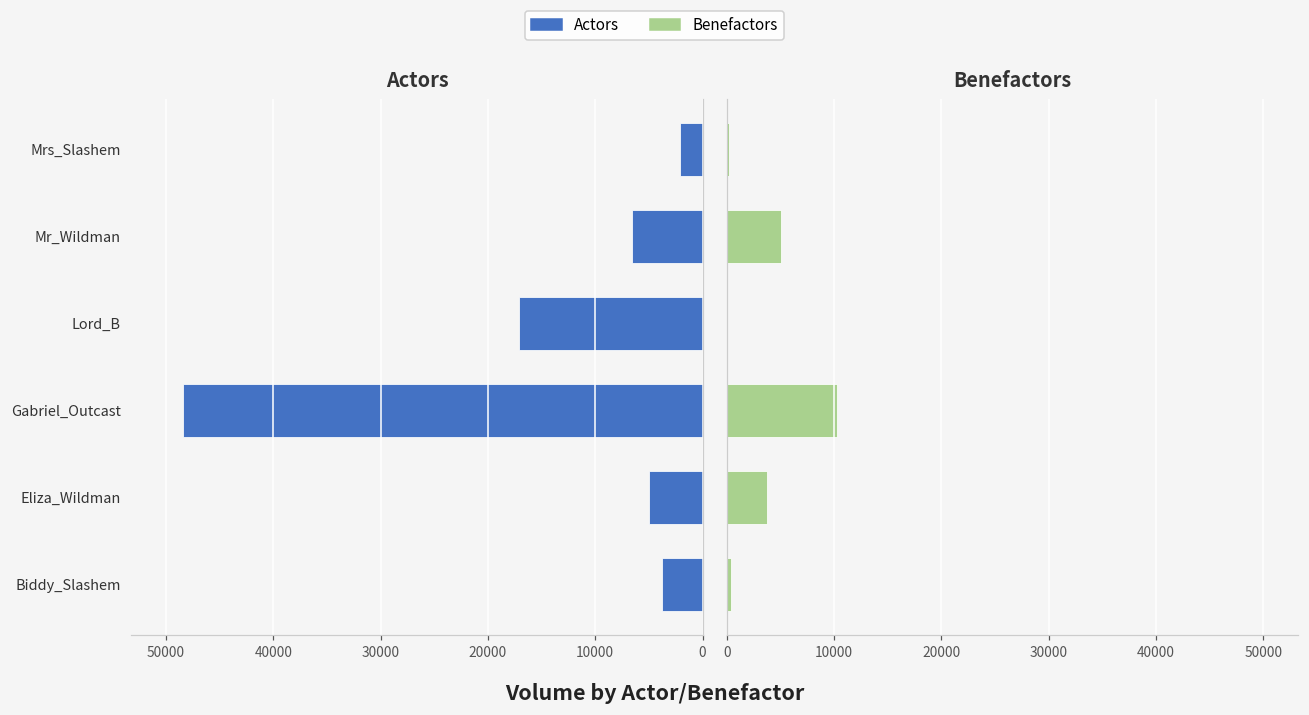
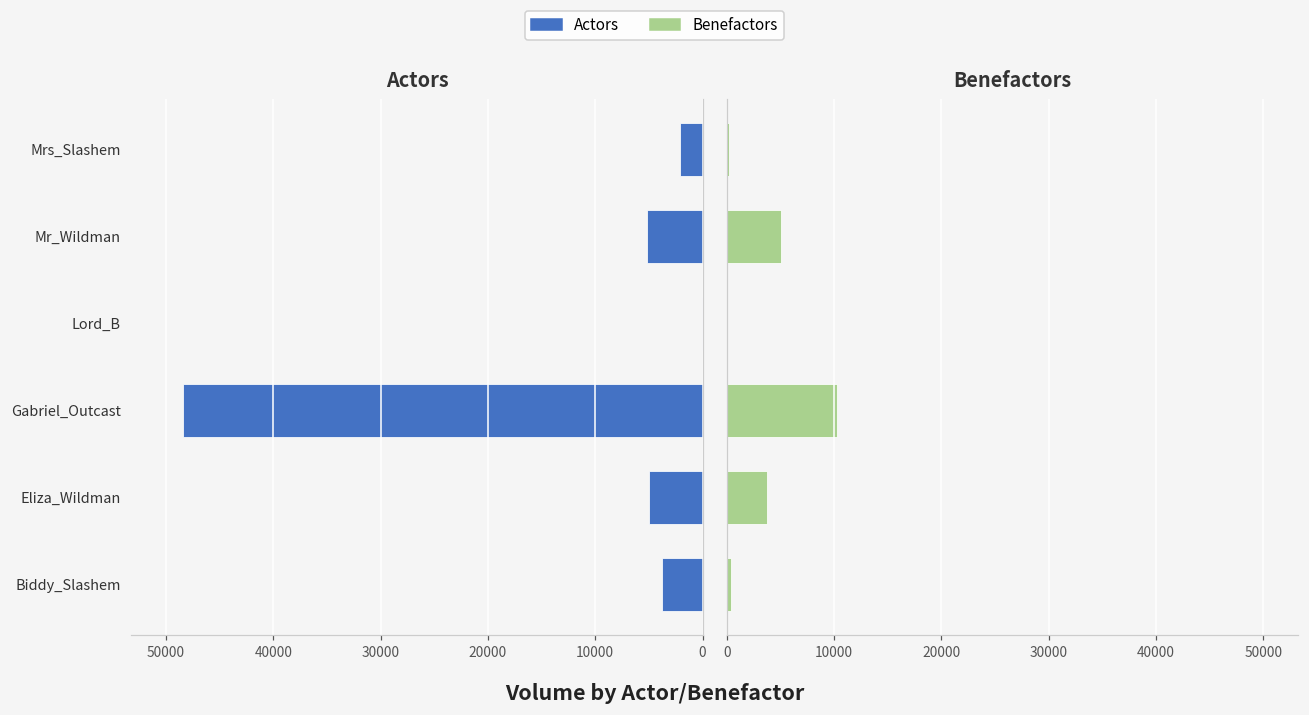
  {
    "Actors": {
      "Mrs_Slashem": 2000,
-     "Mr_Wildman": 7000,
-     "Lord_B": 17000,
+     "Mr_Wildman": 5000,
+     "Lord_B": 0,
      "Gabriel_Outcast": 48000,
      "Eliza_Wildman": 5000,
      "Biddy_Slashem": 4000
    }
  }
